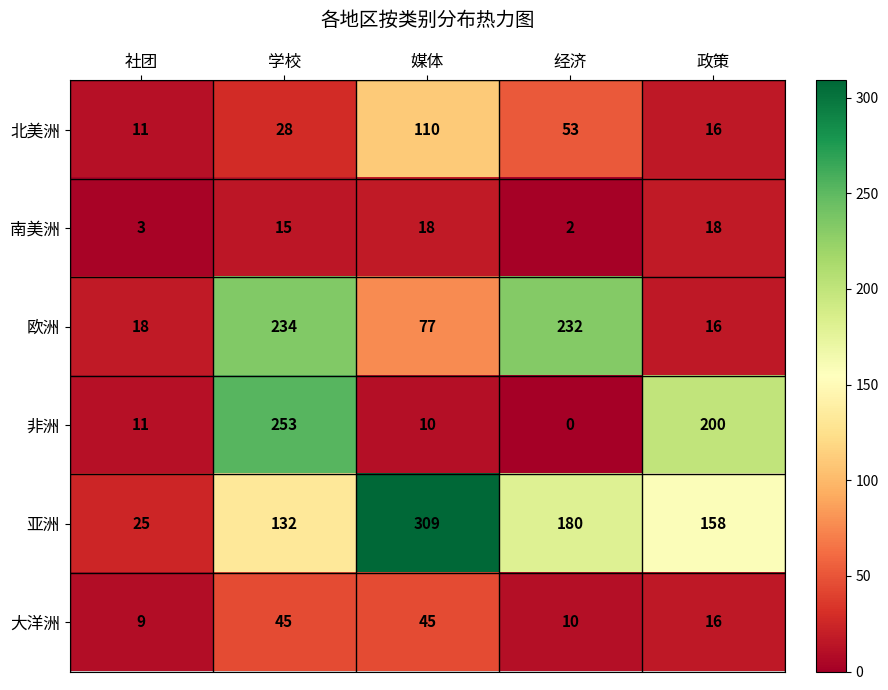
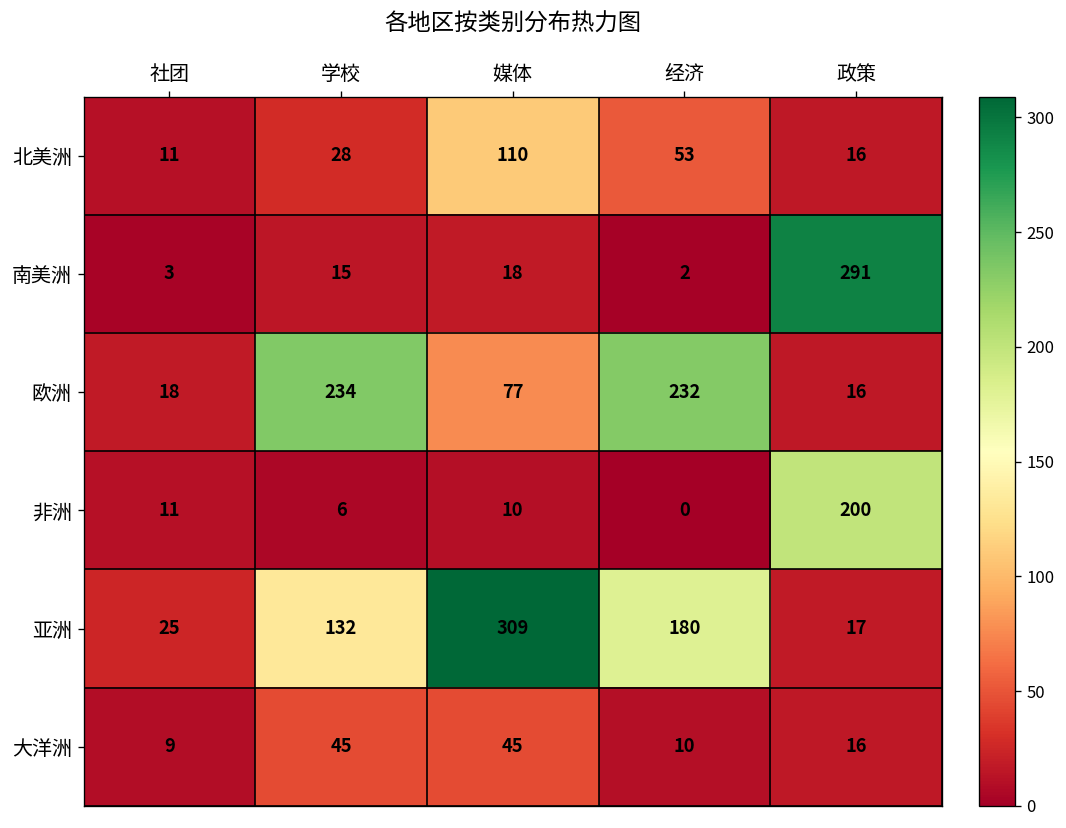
  {
    "北美洲": {
      "社团": 11,
      "学校": 28,
      "媒体": 110,
      "经济": 53,
      "政策": 16
    },
    "南美洲": {
      "社团": 3,
      "学校": 15,
      "媒体": 18,
      "经济": 2,
-     "政策": 18
+     "政策": 291
    },
    "欧洲": {
      "社团": 18,
      "学校": 234,
      "媒体": 77,
      "经济": 232,
      "政策": 16
    },
    "非洲": {
      "社团": 11,
-     "学校": 253,
+     "学校": 6,
      "媒体": 10,
      "经济": 0,
      "政策": 200
    },
    "亚洲": {
      "社团": 25,
      "学校": 132,
      "媒体": 309,
      "经济": 180,
-     "政策": 158
+     "政策": 17
    },
    "大洋洲": {
      "社团": 9,
      "学校": 45,
      "媒体": 45,
      "经济": 10,
      "政策": 16
    }
  }
